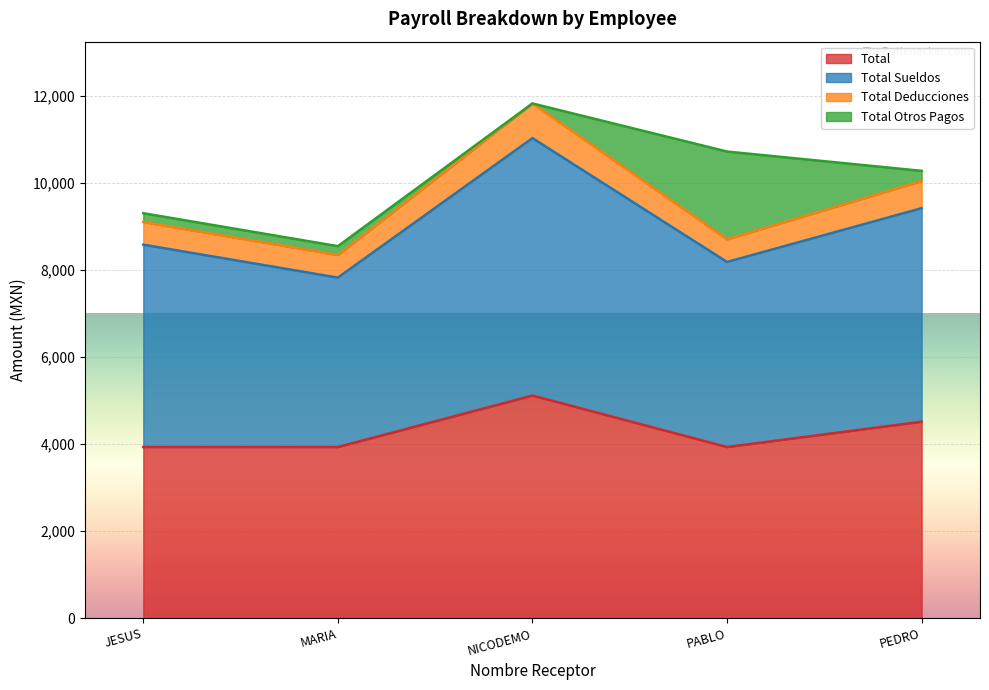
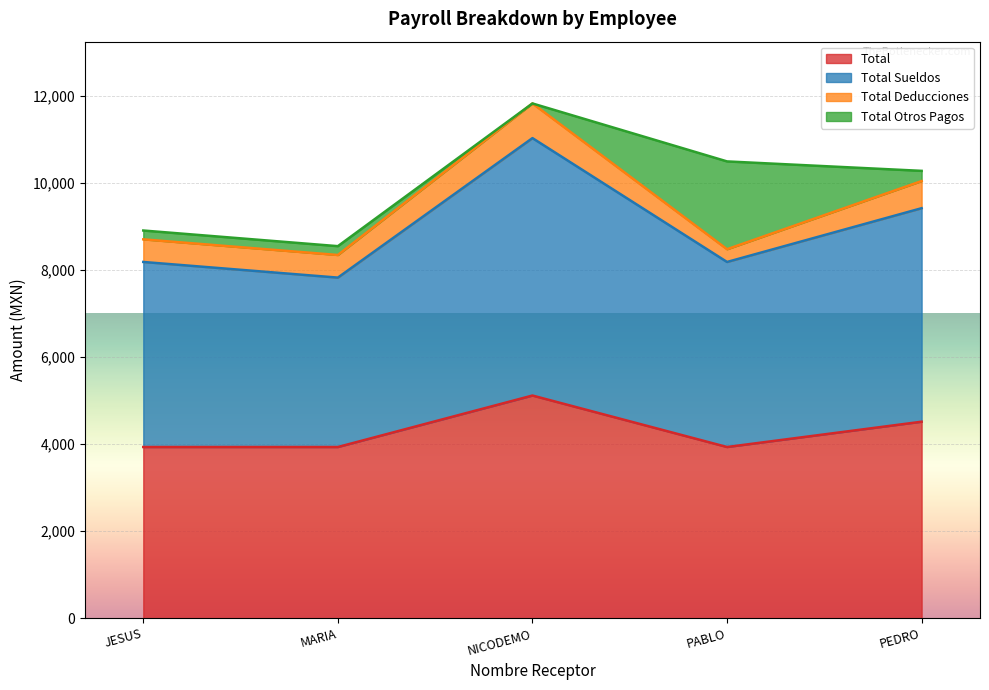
  {
    "Total": {
      "JESUS": "3,900",
      "MARIA": "3,900",
      "NICODEMO": "5,100",
      "PABLO": "3,900",
      "PEDRO": "4,500"
    },
    "Total Sueldos": {
-     "JESUS": "4,600",
+     "JESUS": "4,300",
      "MARIA": "3,900",
      "NICODEMO": "5,900",
      "PABLO": "4,300",
      "PEDRO": "4,900"
    },
    "Total Deducciones": {
      "JESUS": "500",
      "MARIA": "500",
-     "PABLO": "500",
+     "PABLO": "300",
      "PEDRO": "600"
    },
    "Total Otros Pagos": {
      "JESUS": "200",
      "MARIA": "200",
      "PABLO": "2,000",
      "PEDRO": "200"
    }
  }
